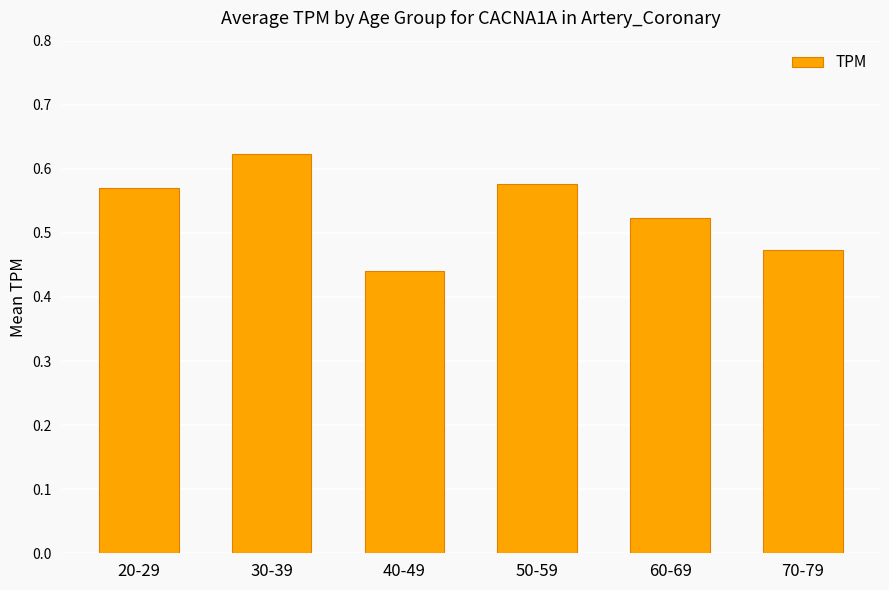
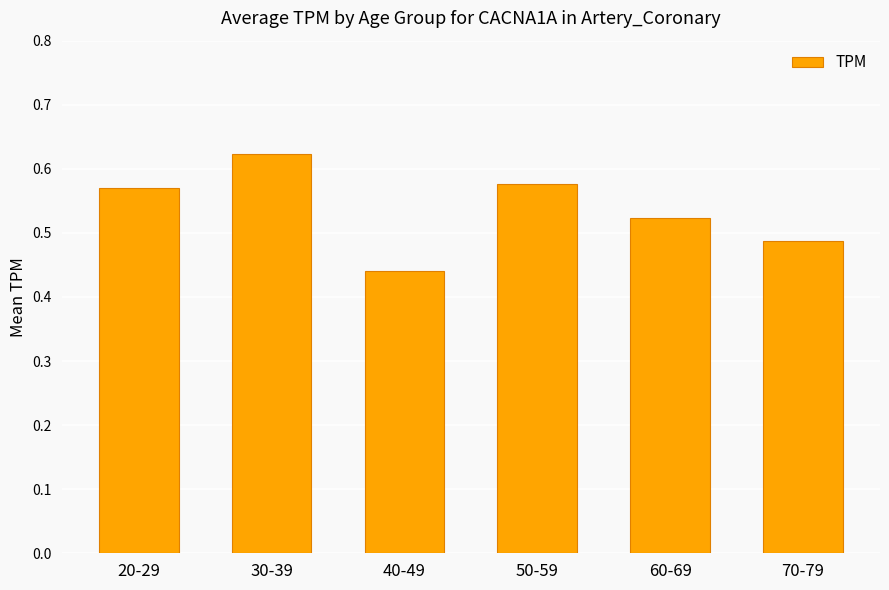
  {
    "20-29": 0.57,
    "30-39": 0.62,
    "40-49": 0.44,
    "50-59": 0.58,
    "60-69": 0.52,
-   "70-79": 0.47
+   "70-79": 0.49
  }
